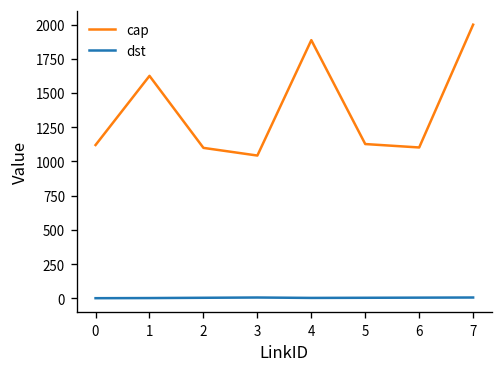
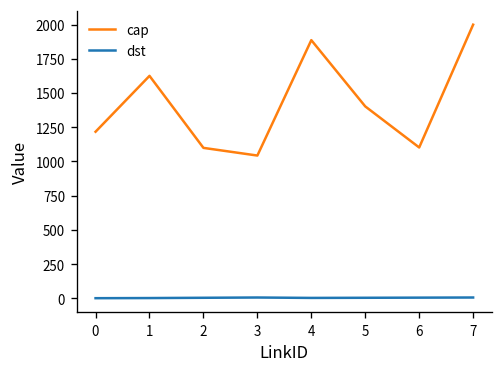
  {
    "cap": {
-     "0": 1120,
+     "0": 1220,
      "1": 1630,
      "2": 1100,
      "3": 1040,
      "4": 1890,
-     "5": 1130,
+     "5": 1400,
      "6": 1100,
      "7": 2000
    },
    "dst": {
      "0": 0,
      "1": 0,
      "2": 0,
      "3": 10,
      "4": 0,
      "5": 0,
      "6": 10,
      "7": 10
    }
  }
